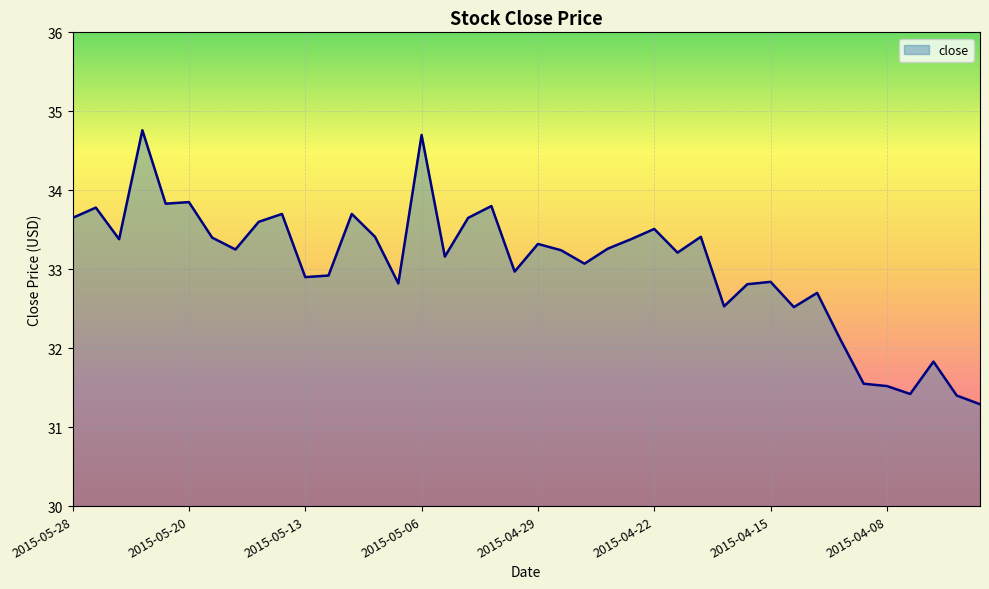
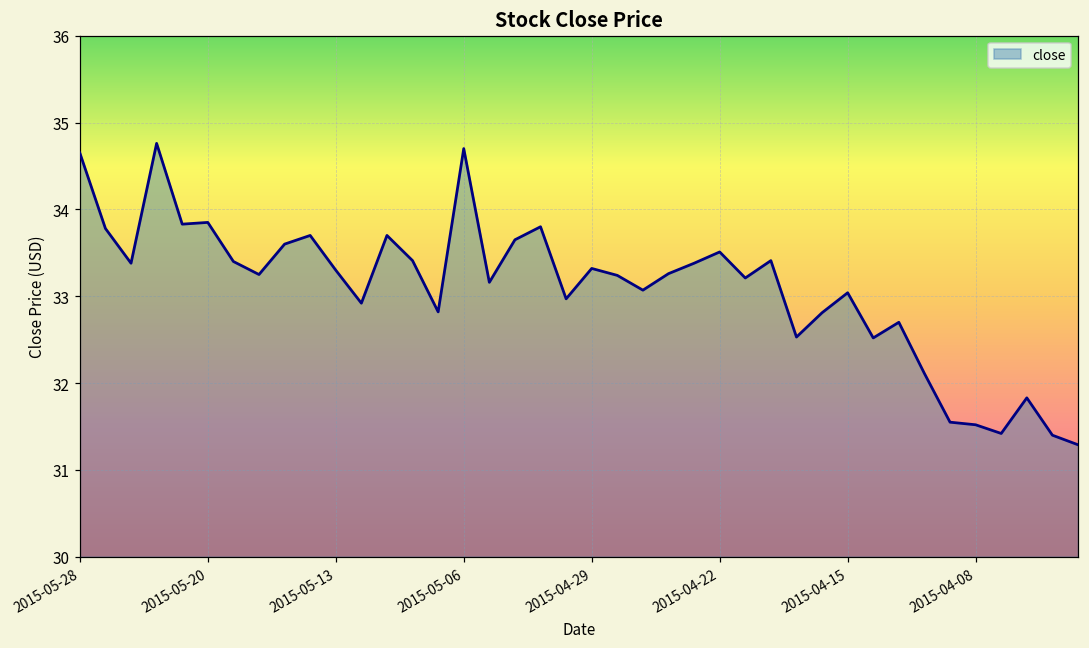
  {
-   "2015-05-28": 33.7,
+   "2015-05-28": 34.7,
    "2015-05-20": 33.9,
-   "2015-05-13": 32.9,
+   "2015-05-13": 33.3,
    "2015-05-06": 34.7,
    "2015-04-29": 33.3,
    "2015-04-22": 33.5,
-   "2015-04-15": 32.8,
+   "2015-04-15": 33.0,
    "2015-04-08": 31.5
  }
